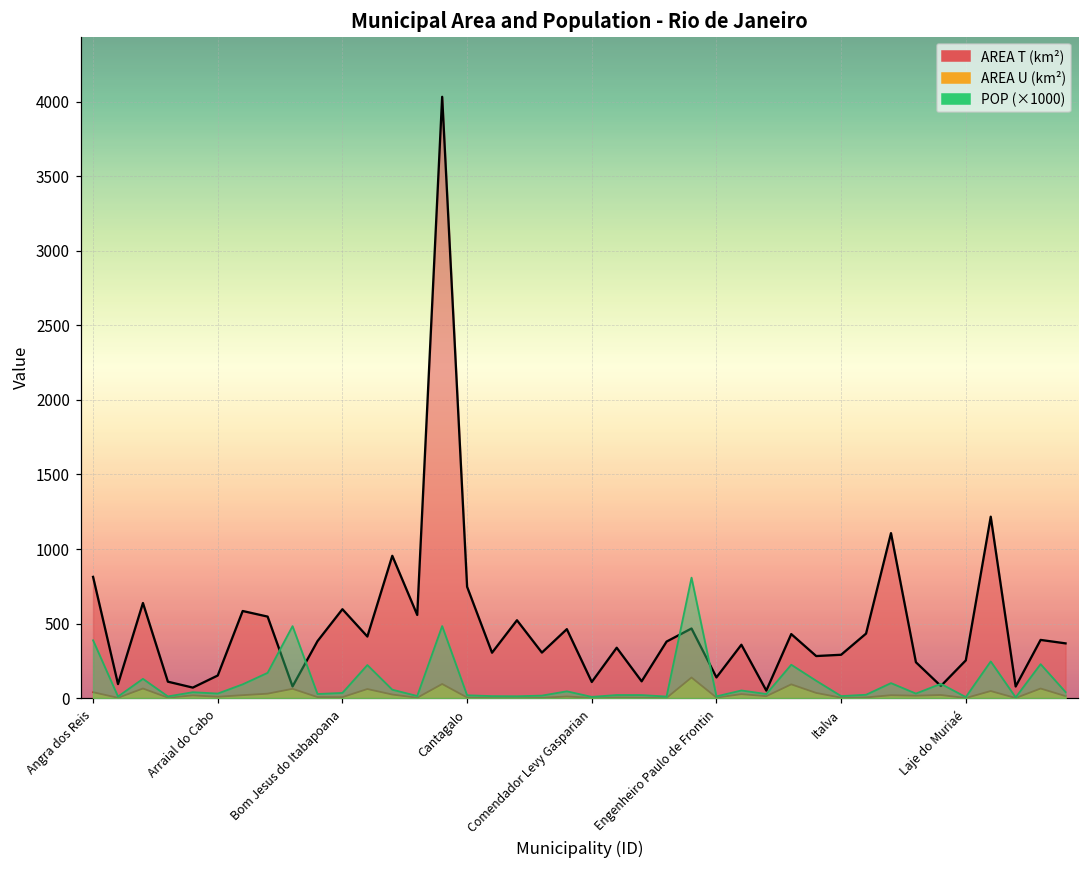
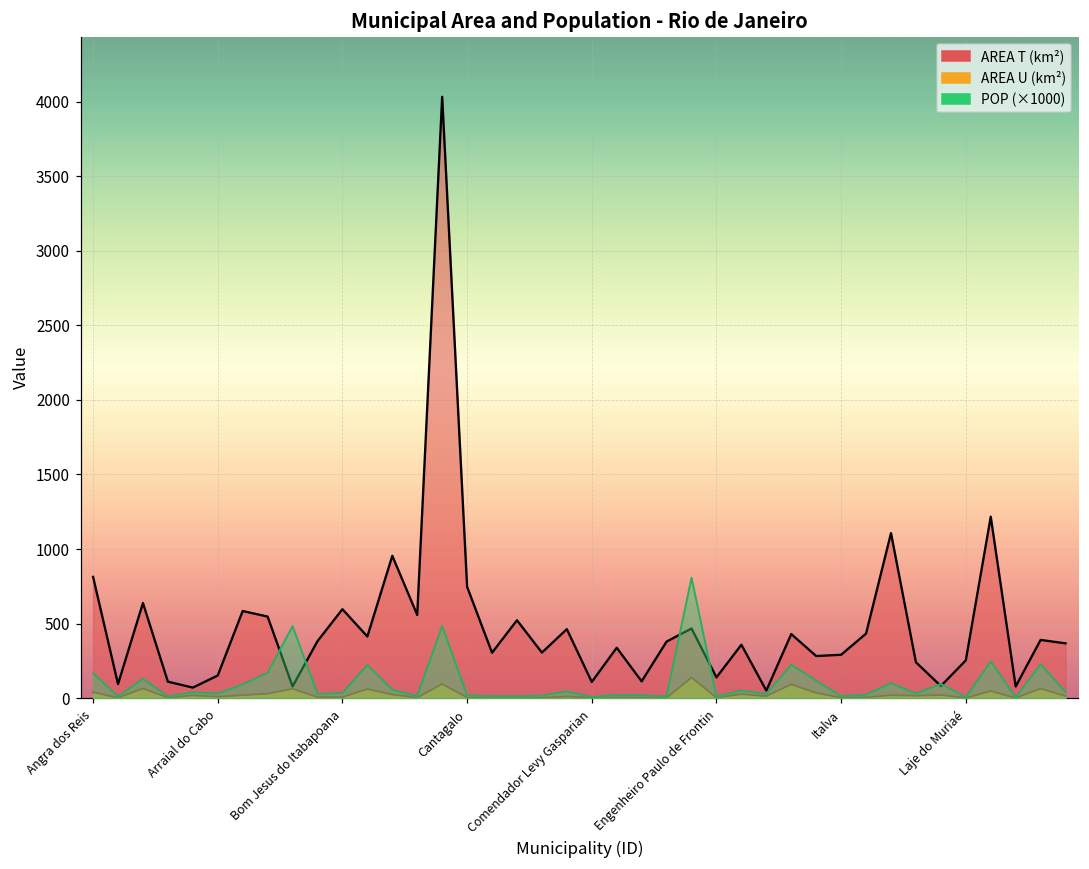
  {
    "POP (×1000)": {
-     "Angra dos Reis": 390,
+     "Angra dos Reis": 170,
      "Arraial do Cabo": 30,
      "Bom Jesus do Itabapoana": 40
    }
  }
